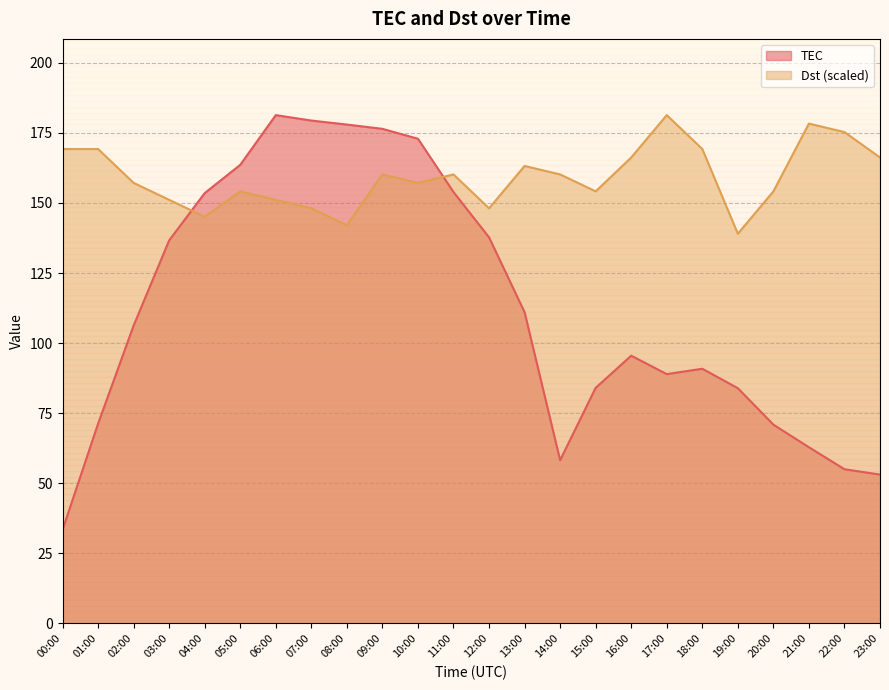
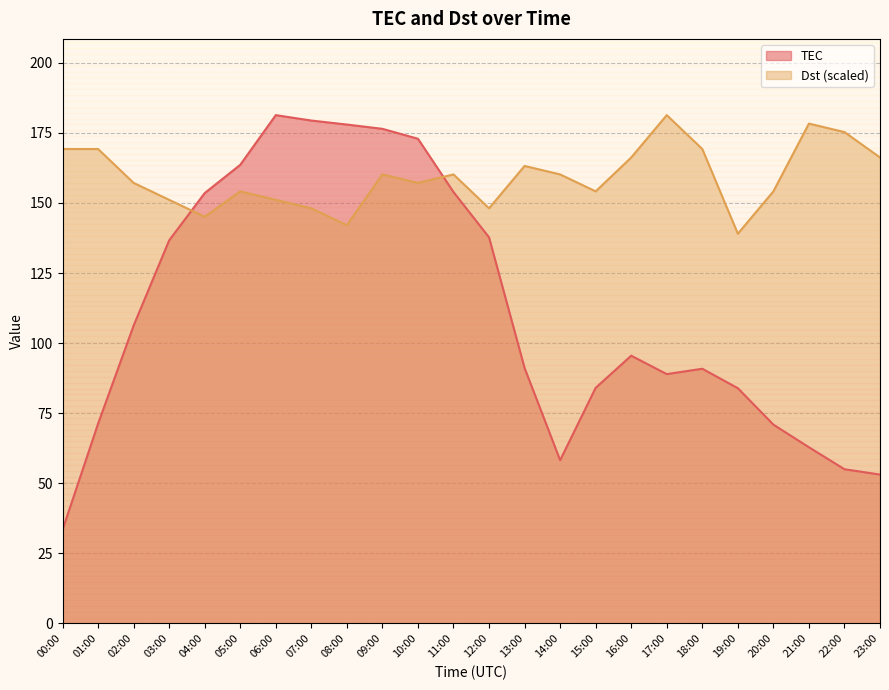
  {
    "TEC": {
      "00:00": 33,
      "01:00": 71,
      "02:00": 106,
      "03:00": 137,
      "04:00": 154,
      "05:00": 164,
      "06:00": 181,
      "07:00": 179,
      "08:00": 178,
      "09:00": 176,
      "10:00": 173,
      "11:00": 154,
      "12:00": 138,
-     "13:00": 111,
+     "13:00": 91,
      "14:00": 58,
      "15:00": 84,
      "16:00": 95,
      "17:00": 89,
      "18:00": 91,
      "19:00": 84,
      "20:00": 71,
      "21:00": 63,
      "22:00": 55,
      "23:00": 53
    },
    "Dst (scaled)": {
      "00:00": 169,
      "01:00": 169,
      "02:00": 157,
      "03:00": 151,
      "04:00": 145,
      "05:00": 154,
      "06:00": 151,
      "07:00": 148,
      "08:00": 142,
      "09:00": 160,
      "10:00": 157,
      "11:00": 160,
      "12:00": 148,
      "13:00": 163,
      "14:00": 160,
      "15:00": 154,
      "16:00": 166,
      "17:00": 181,
      "18:00": 169,
      "19:00": 139,
      "20:00": 154,
      "21:00": 178,
      "22:00": 175,
      "23:00": 166
    }
  }
